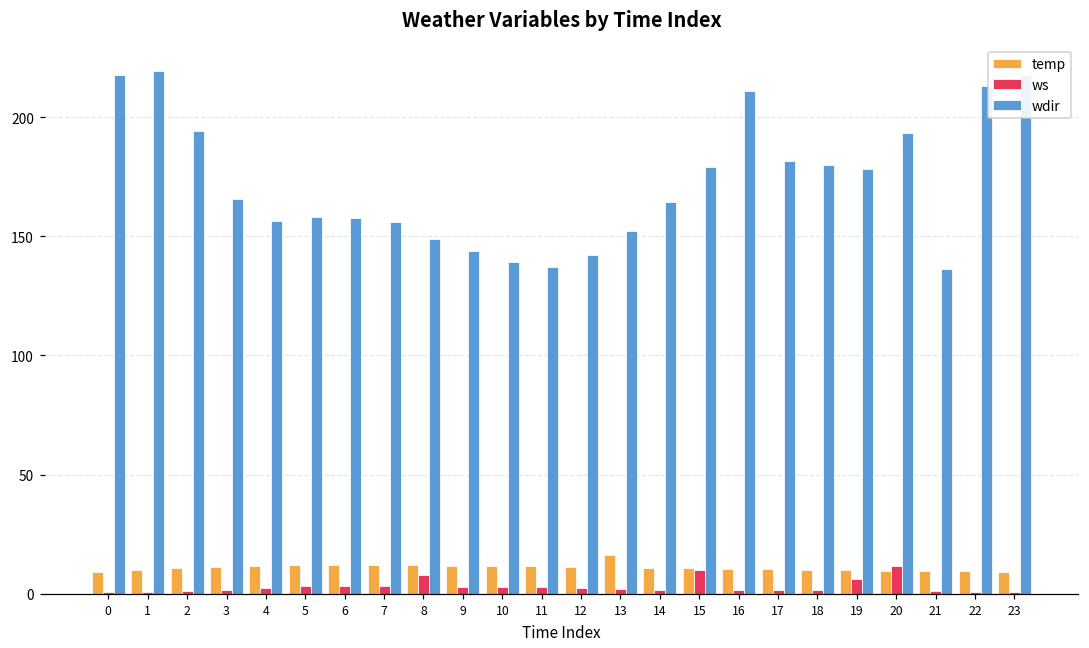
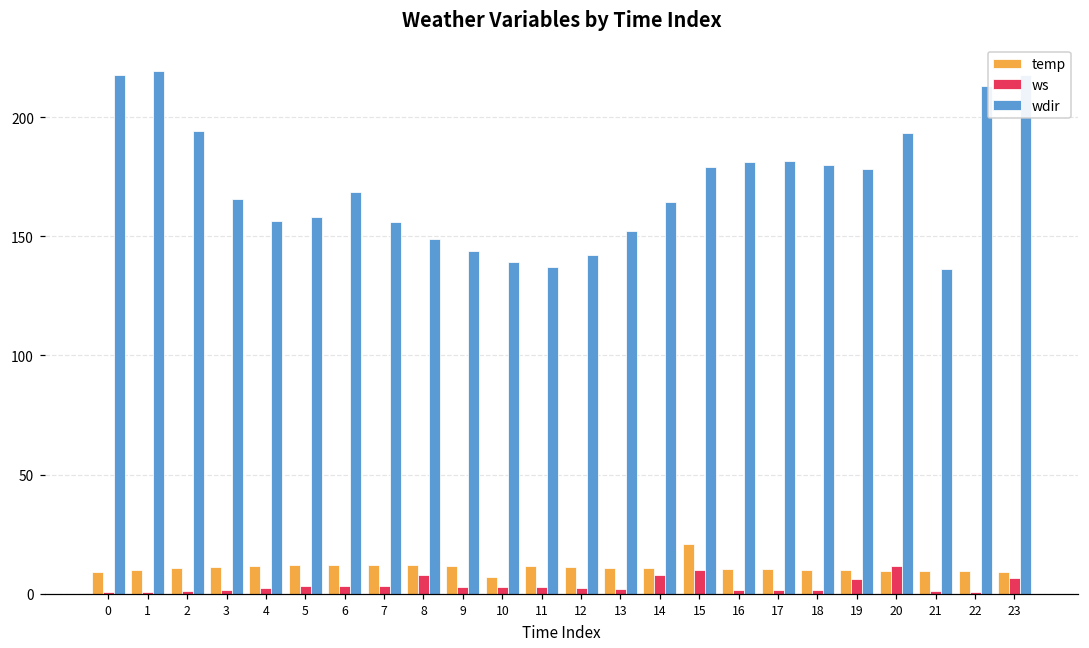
  {
    "temp": {
      "0": 9,
      "1": 10,
      "2": 11,
      "3": 11,
      "4": 12,
      "5": 12,
      "6": 12,
      "7": 12,
      "8": 12,
      "9": 12,
-     "10": 12,
+     "10": 7,
      "11": 12,
      "12": 11,
-     "13": 16,
+     "13": 11,
      "14": 11,
-     "15": 11,
+     "15": 21,
      "16": 10,
      "17": 10,
      "18": 10,
      "19": 10,
      "20": 10,
      "21": 10,
      "22": 9,
      "23": 9
    },
    "ws": {
      "3": 2,
      "4": 2,
      "5": 3,
      "6": 3,
      "7": 3,
      "8": 8,
      "9": 3,
      "10": 3,
      "11": 3,
      "12": 2,
      "13": 2,
-     "14": 2,
+     "14": 8,
      "15": 10,
      "16": 2,
      "17": 2,
      "18": 1,
      "19": 6,
      "20": 12,
-     "23": 1
+     "23": 6
    },
    "wdir": {
      "0": 218,
      "1": 219,
      "2": 194,
      "3": 166,
      "4": 156,
      "5": 158,
-     "6": 158,
+     "6": 169,
      "7": 156,
      "8": 149,
      "9": 144,
      "10": 139,
      "11": 137,
      "12": 142,
      "13": 152,
      "14": 165,
      "15": 179,
-     "16": 211,
+     "16": 181,
      "17": 182,
      "18": 180,
      "19": 178,
      "20": 193,
      "21": 136,
      "22": 213
    }
  }
